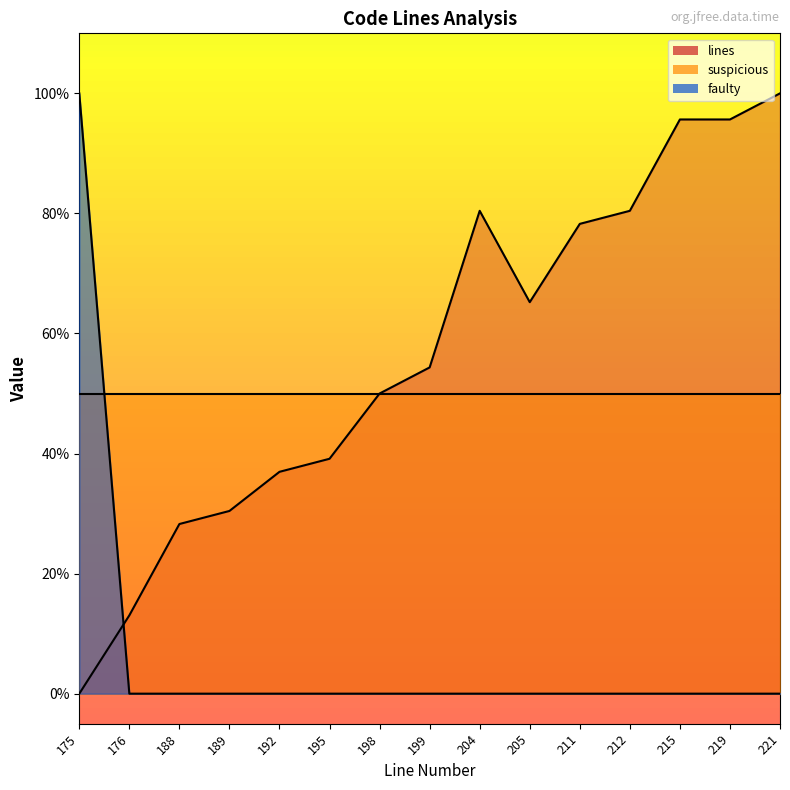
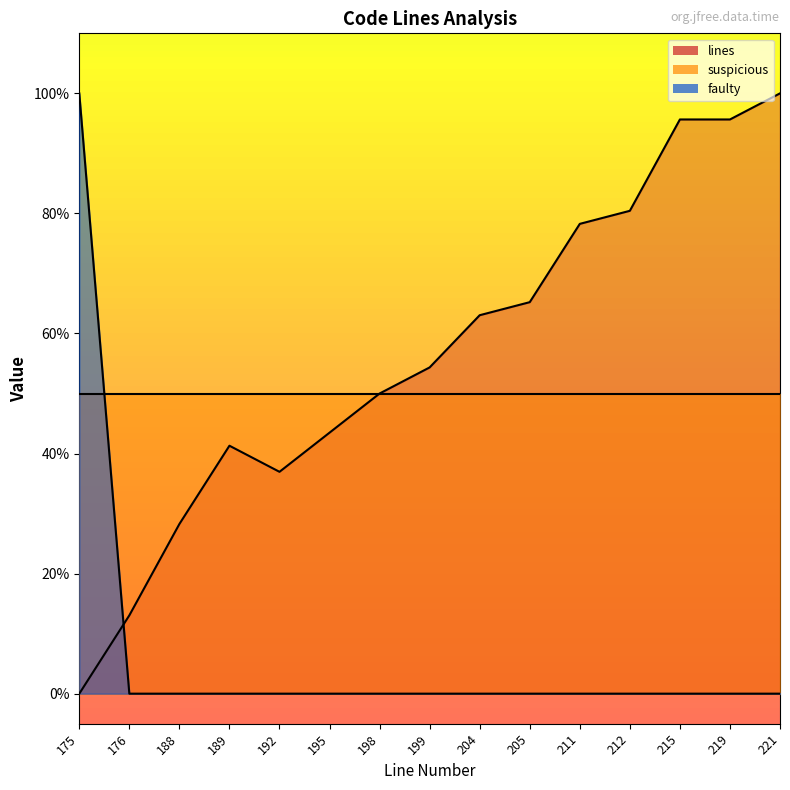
  {
    "lines": {
      "175": "0%",
      "176": "13%",
      "188": "28%",
-     "189": "30%",
+     "189": "41%",
      "192": "37%",
-     "195": "39%",
+     "195": "43%",
      "199": "54%",
-     "204": "80%",
+     "204": "63%",
      "205": "65%",
      "211": "78%",
      "212": "80%",
      "215": "96%",
      "219": "96%",
      "221": "100%"
    },
    "suspicious": {
      "175": "50%",
      "176": "50%",
      "188": "50%",
      "189": "50%",
      "192": "50%",
      "195": "50%",
      "199": "50%",
      "204": "50%",
      "205": "50%",
      "211": "50%",
      "212": "50%",
      "215": "50%",
      "219": "50%",
      "221": "50%"
    },
    "faulty": {
      "175": "100%",
      "176": "0%",
      "188": "0%",
      "189": "0%",
      "192": "0%",
      "195": "0%",
      "198": "0%",
      "199": "0%",
      "204": "0%",
      "205": "0%",
      "211": "0%",
      "212": "0%",
      "215": "0%",
      "219": "0%",
      "221": "0%"
    }
  }
